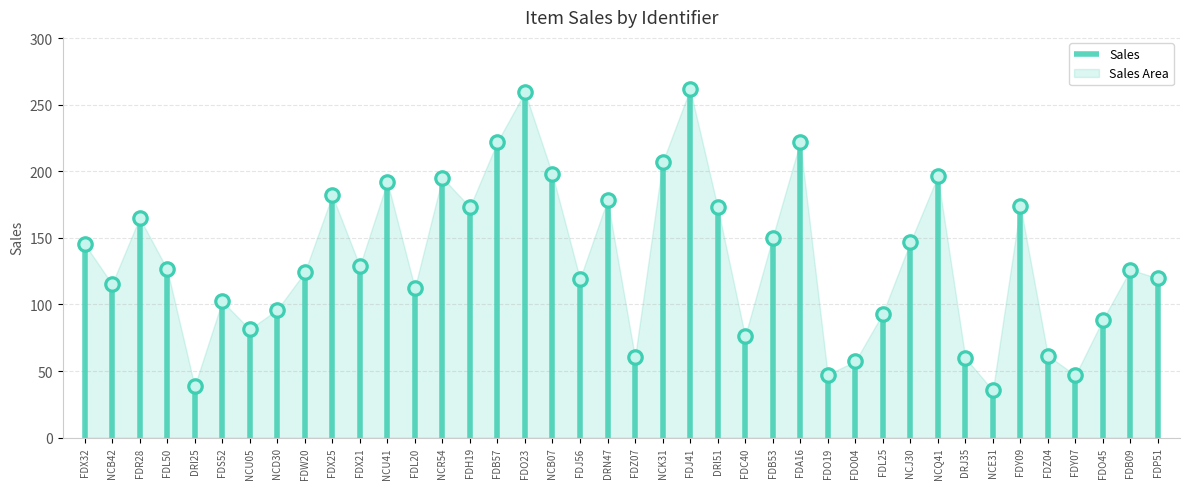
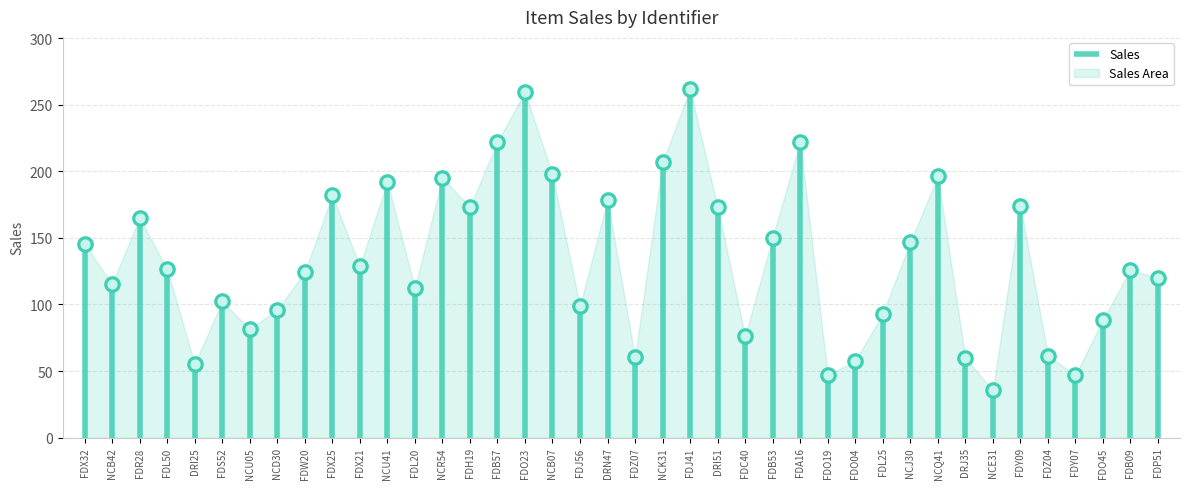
  {
    "FDX32": 145,
    "NCB42": 115,
    "FDR28": 165,
    "FDL50": 127,
-   "DRI25": 39,
+   "DRI25": 55,
    "FDS52": 102,
    "NCU05": 81,
    "NCD30": 96,
    "FDW20": 124,
    "FDX25": 182,
    "FDX21": 129,
    "NCU41": 192,
    "FDL20": 112,
    "NCR54": 195,
    "FDH19": 173,
    "FDB57": 222,
    "FDO23": 259,
    "NCB07": 198,
-   "FDJ56": 119,
+   "FDJ56": 99,
    "DRN47": 179,
    "FDZ07": 60,
    "NCK31": 207,
    "FDJ41": 262,
    "DRI51": 173,
    "FDC40": 76,
    "FDB53": 150,
    "FDA16": 222,
    "FDO19": 47,
    "FDO04": 57,
    "FDL25": 93,
    "NCJ30": 147,
    "NCQ41": 196,
    "DRJ35": 60,
    "NCE31": 35,
    "FDY09": 174,
    "FDZ04": 62,
    "FDY07": 47,
    "FDO45": 89,
    "FDB09": 126,
    "FDP51": 120
  }
